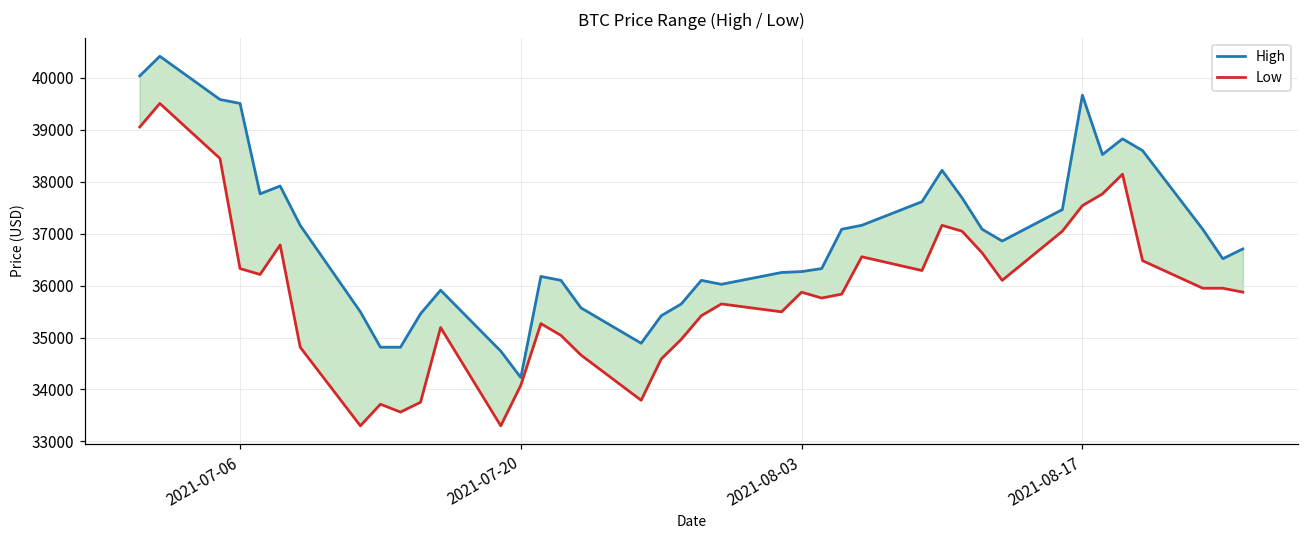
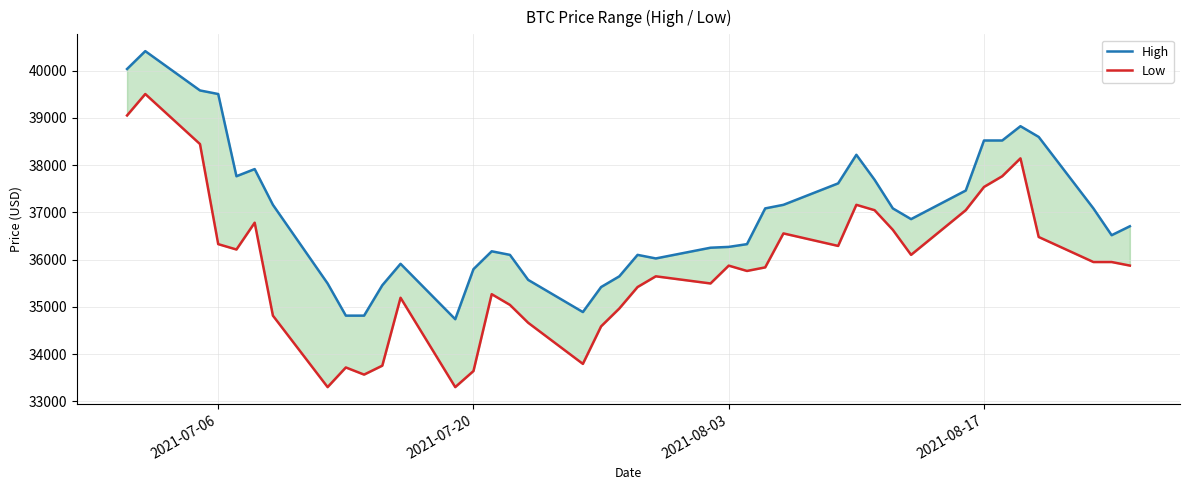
  {
    "High": {
      "2021-07-06": 39500,
-     "2021-07-20": 34200,
+     "2021-07-20": 35800,
      "2021-08-03": 36300,
-     "2021-08-17": 39700
+     "2021-08-17": 38500
    },
    "Low": {
      "2021-07-06": 36300,
-     "2021-07-20": 34100,
+     "2021-07-20": 33600,
      "2021-08-03": 35900,
      "2021-08-17": 37500
    }
  }
